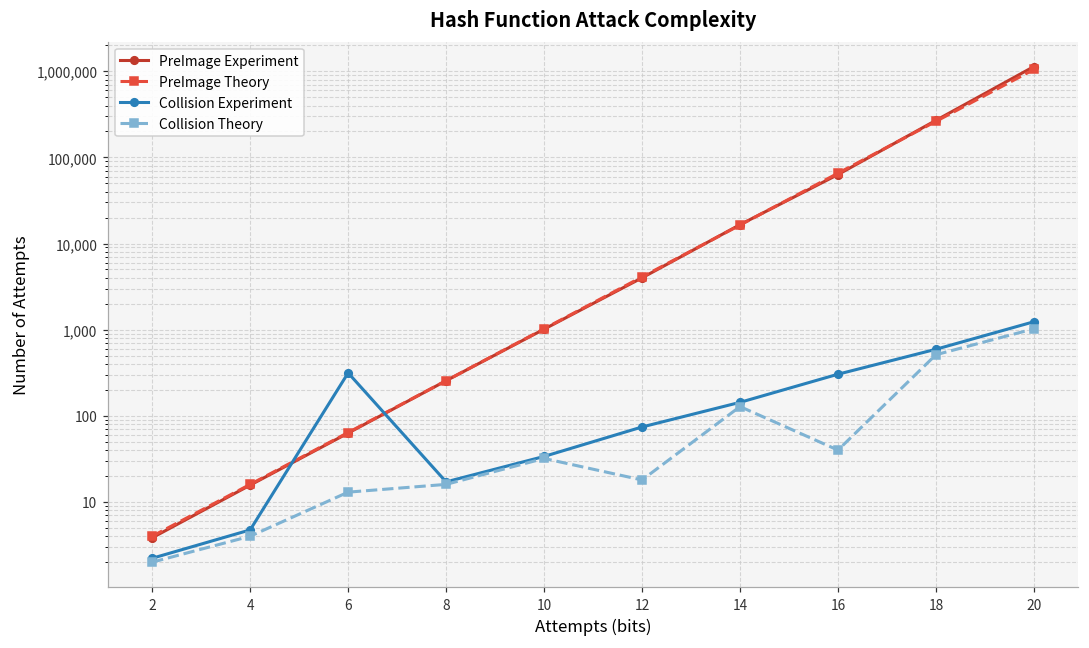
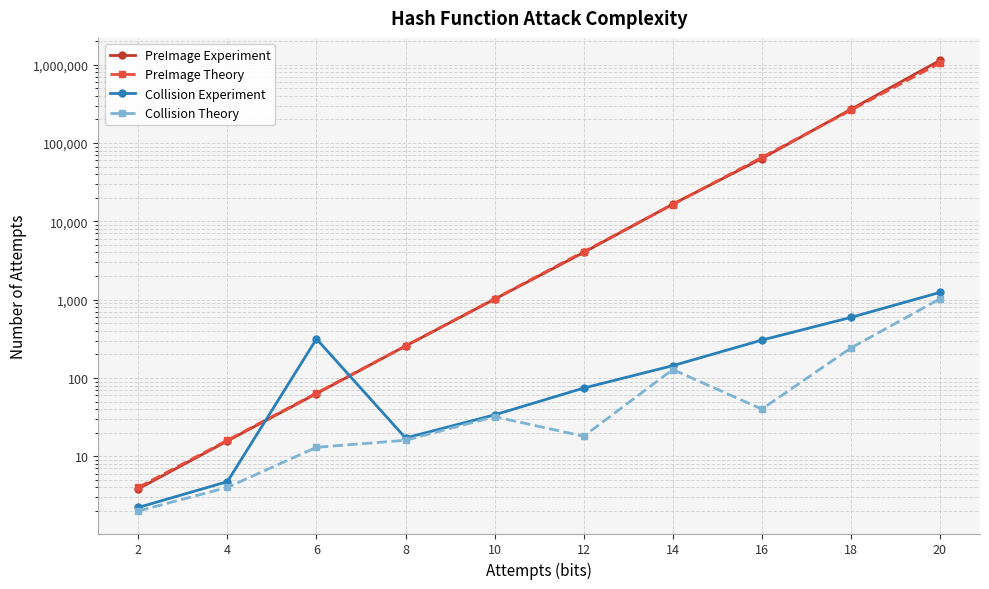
  {
    "Collision Experiment": {
      "2": "2.2",
      "4": "5",
      "6": "320",
      "12": "70",
      "14": "140",
      "16": "300",
      "18": "600",
      "20": "1,200"
    },
    "Collision Theory": {
      "2": "2",
      "4": "4",
      "6": "13",
      "12": "18",
      "14": "130",
      "16": "40",
-     "18": "500",
+     "18": "240",
      "20": "1,000"
    }
  }
